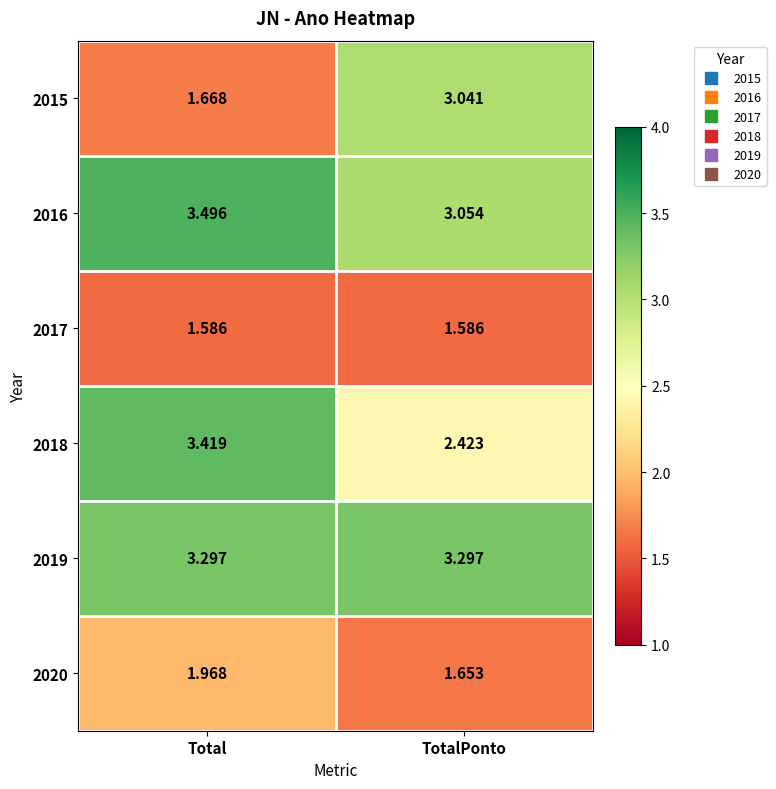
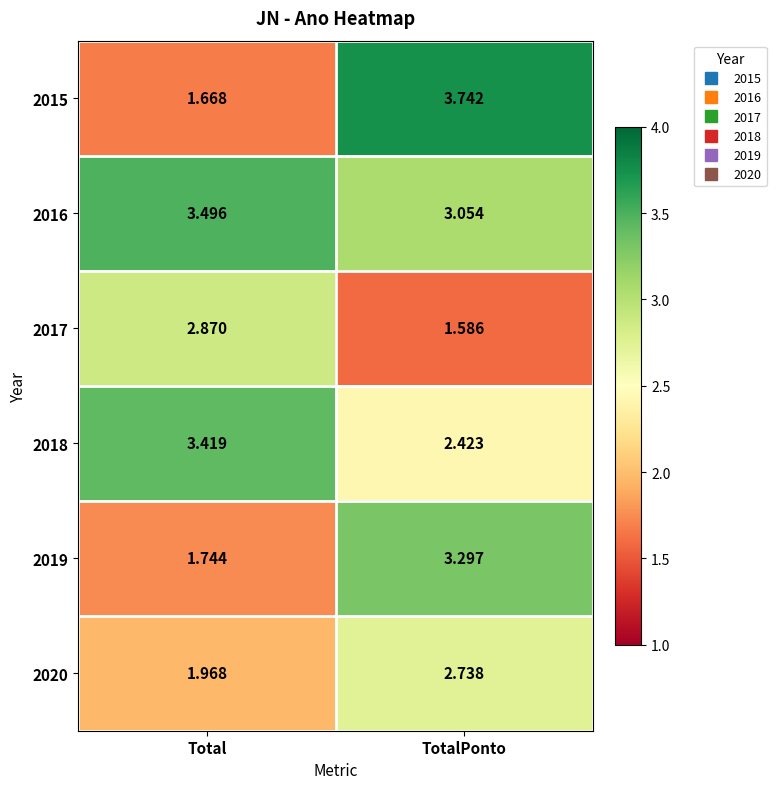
  {
    "2015": {
      "Total": 1.668,
-     "TotalPonto": 3.041
+     "TotalPonto": 3.742
    },
    "2016": {
      "Total": 3.496,
      "TotalPonto": 3.054
    },
    "2017": {
-     "Total": 1.586,
+     "Total": 2.870,
      "TotalPonto": 1.586
    },
    "2018": {
      "Total": 3.419,
      "TotalPonto": 2.423
    },
    "2019": {
-     "Total": 3.297,
+     "Total": 1.744,
      "TotalPonto": 3.297
    },
    "2020": {
      "Total": 1.968,
-     "TotalPonto": 1.653
+     "TotalPonto": 2.738
    }
  }
